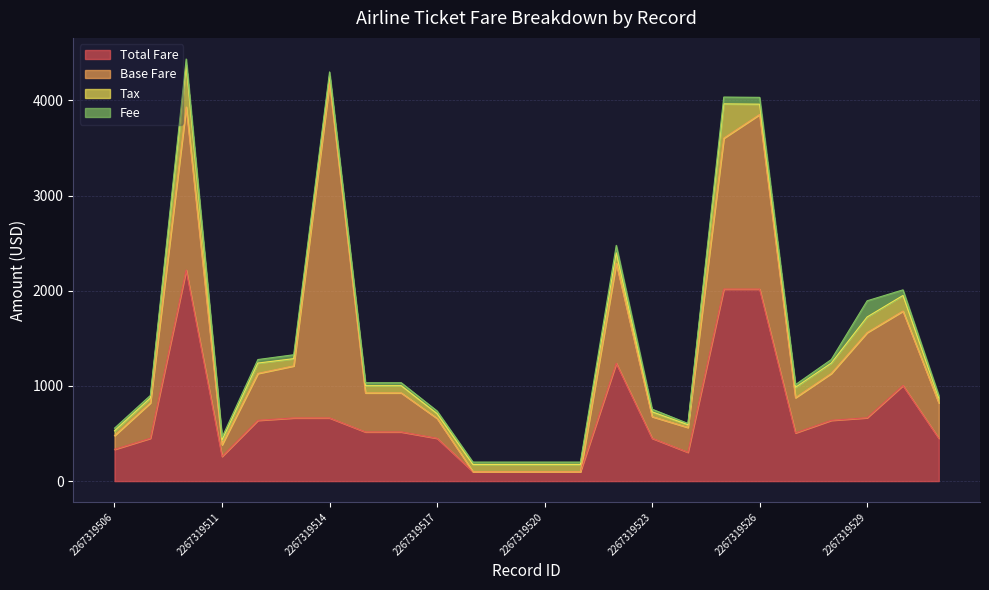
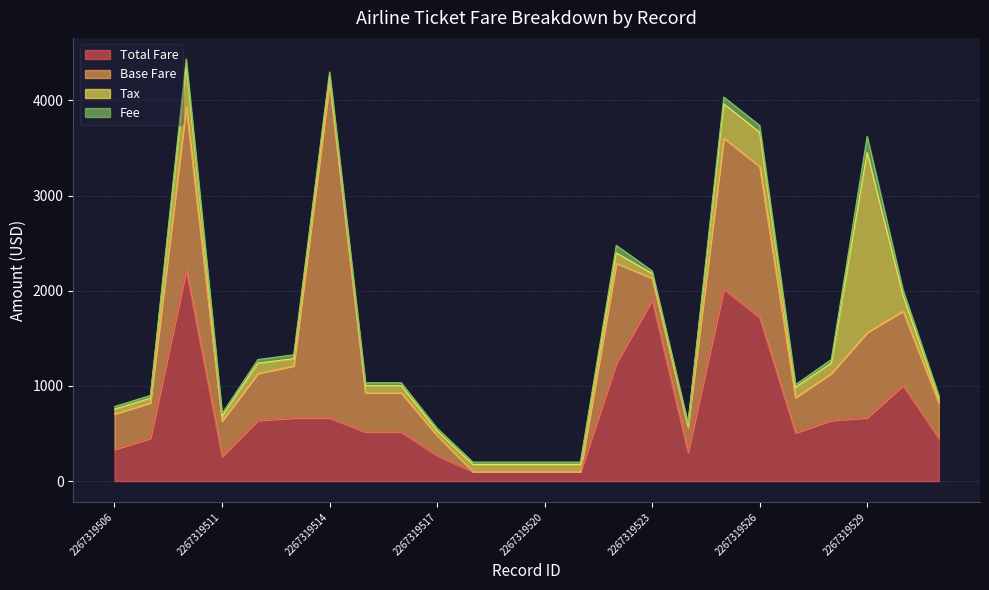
  {
    "Total Fare": {
      "2267319506": 300,
      "2267319511": 300,
      "2267319514": 700,
-     "2267319517": 500,
-     "2267319523": 500,
-     "2267319526": 2000,
+     "2267319517": 300,
+     "2267319523": 1900,
+     "2267319526": 1700,
      "2267319529": 700
    },
    "Base Fare": {
-     "2267319506": 100,
-     "2267319511": 100,
+     "2267319506": 400,
+     "2267319511": 400,
      "2267319514": 3500,
      "2267319517": 200,
      "2267319523": 200,
-     "2267319526": 1800,
+     "2267319526": 1600,
      "2267319529": 900
    },
    "Tax": {
      "2267319506": 100,
      "2267319511": 100,
      "2267319514": 100,
      "2267319517": 100,
      "2267319523": 100,
-     "2267319526": 100,
-     "2267319529": 200
+     "2267319526": 400,
+     "2267319529": 1900
    },
    "Fee": {
      "2267319506": 0,
      "2267319511": 0,
      "2267319514": 0,
      "2267319517": 0,
      "2267319523": 0,
      "2267319526": 100,
      "2267319529": 200
    }
  }
